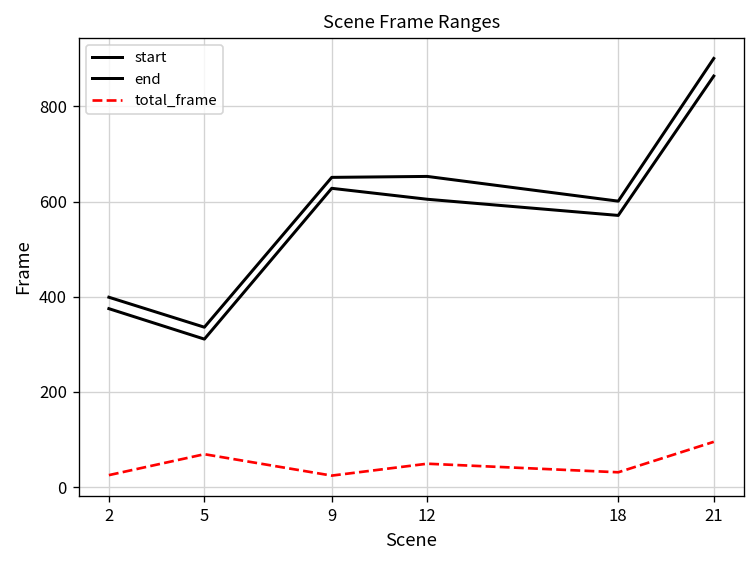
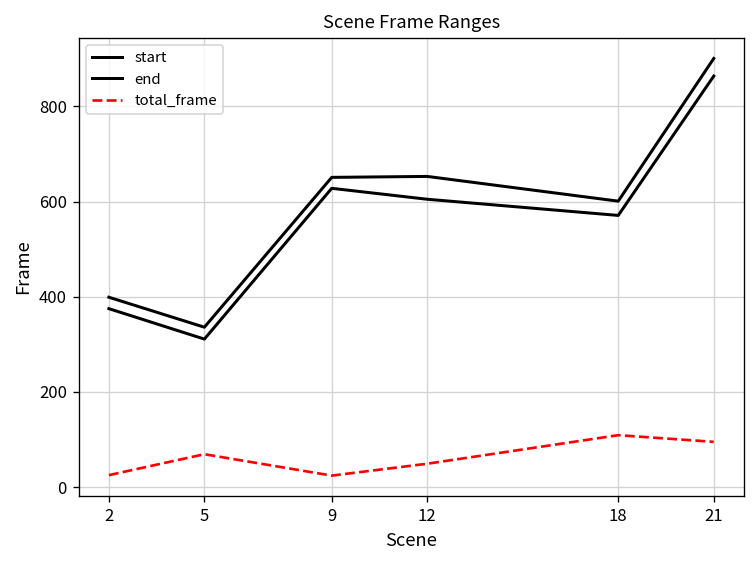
  {
    "total_frame": {
      "2": 30,
      "5": 70,
      "9": 20,
      "12": 50,
-     "18": 30,
+     "18": 110,
      "21": 100
    }
  }
